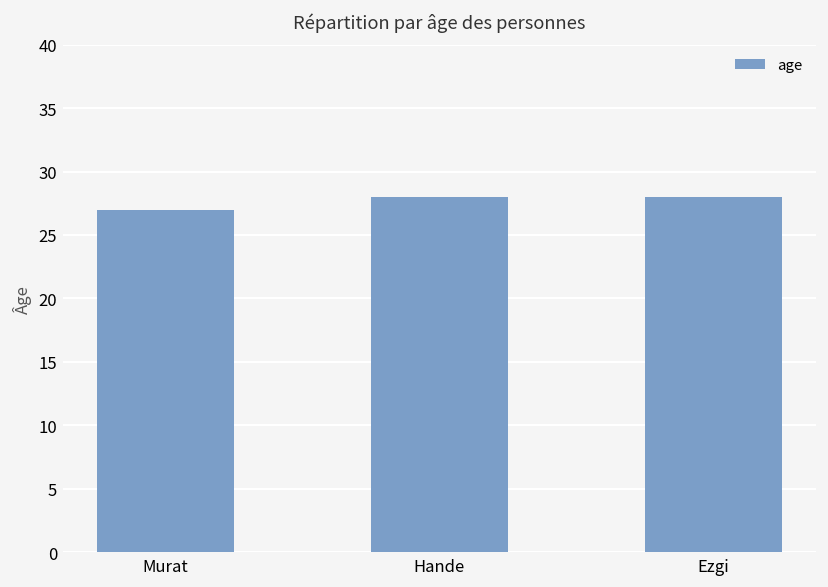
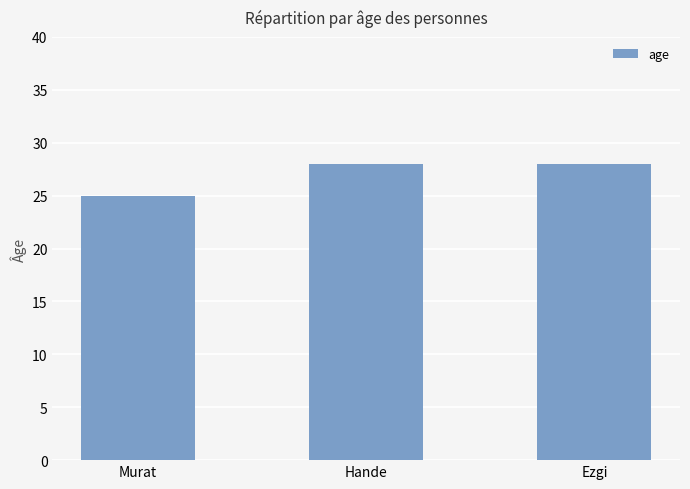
  {
-   "Murat": 27,
+   "Murat": 25,
    "Hande": 28,
    "Ezgi": 28
  }
